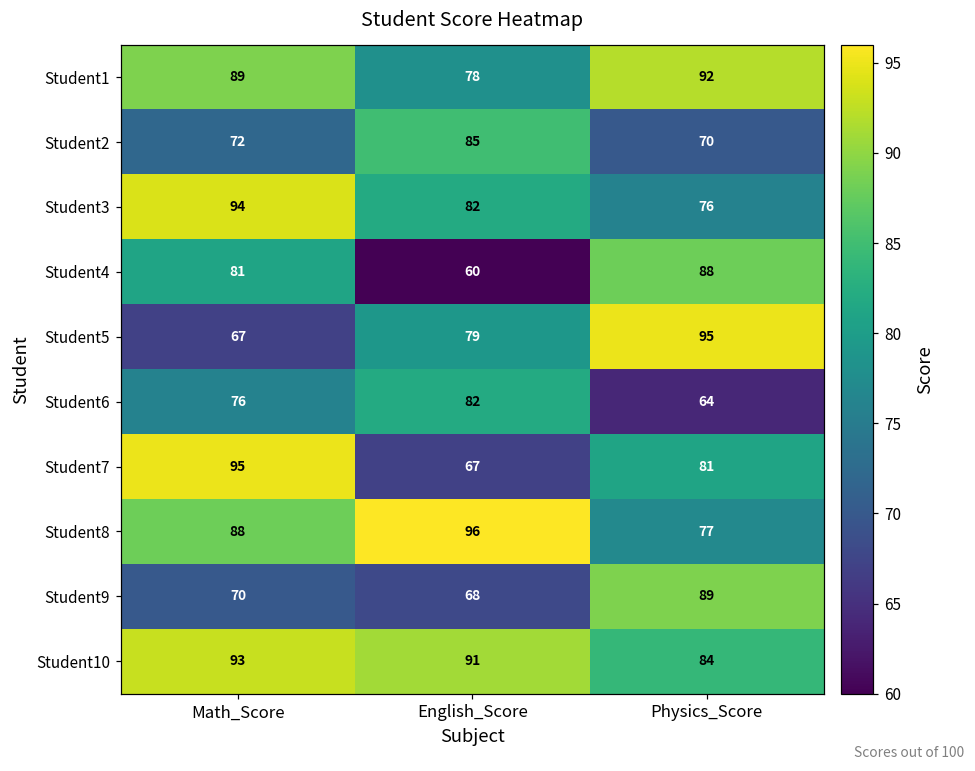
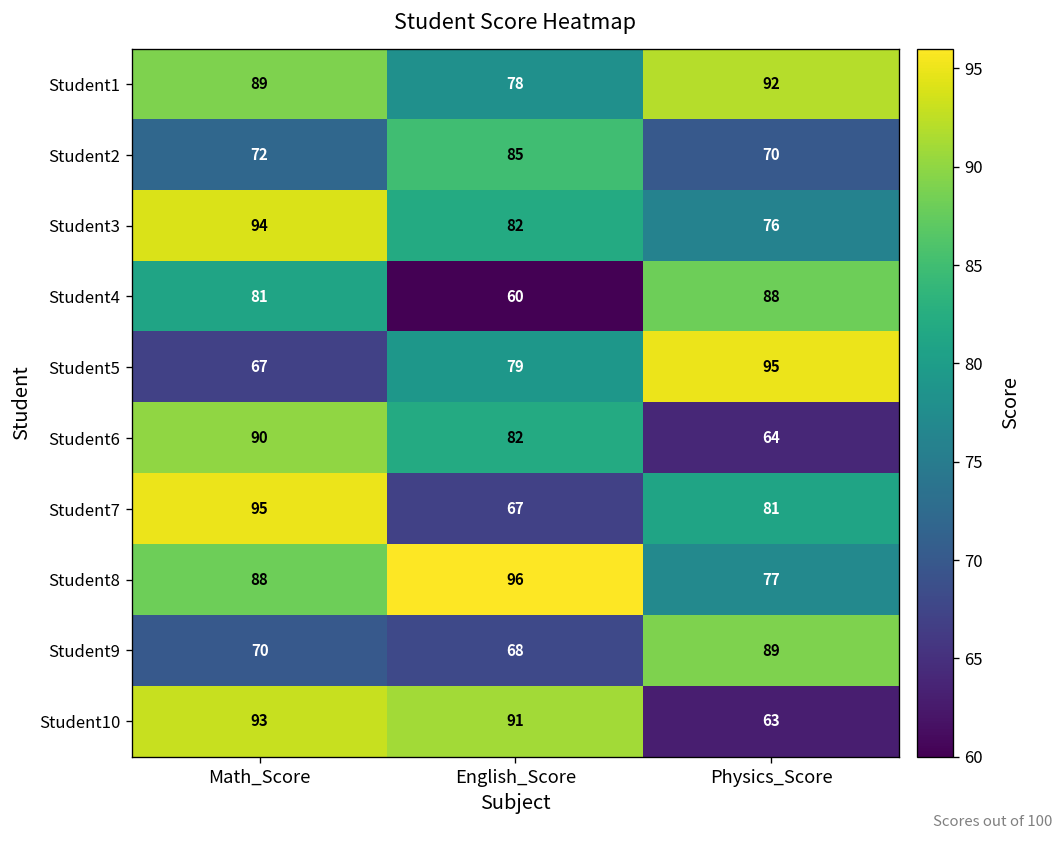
  {
    "Student1": {
      "Math_Score": 89,
      "English_Score": 78,
      "Physics_Score": 92
    },
    "Student2": {
      "Math_Score": 72,
      "English_Score": 85,
      "Physics_Score": 70
    },
    "Student3": {
      "Math_Score": 94,
      "English_Score": 82,
      "Physics_Score": 76
    },
    "Student4": {
      "Math_Score": 81,
      "English_Score": 60,
      "Physics_Score": 88
    },
    "Student5": {
      "Math_Score": 67,
      "English_Score": 79,
      "Physics_Score": 95
    },
    "Student6": {
-     "Math_Score": 76,
+     "Math_Score": 90,
      "English_Score": 82,
      "Physics_Score": 64
    },
    "Student7": {
      "Math_Score": 95,
      "English_Score": 67,
      "Physics_Score": 81
    },
    "Student8": {
      "Math_Score": 88,
      "English_Score": 96,
      "Physics_Score": 77
    },
    "Student9": {
      "Math_Score": 70,
      "English_Score": 68,
      "Physics_Score": 89
    },
    "Student10": {
      "Math_Score": 93,
      "English_Score": 91,
-     "Physics_Score": 84
+     "Physics_Score": 63
    }
  }
